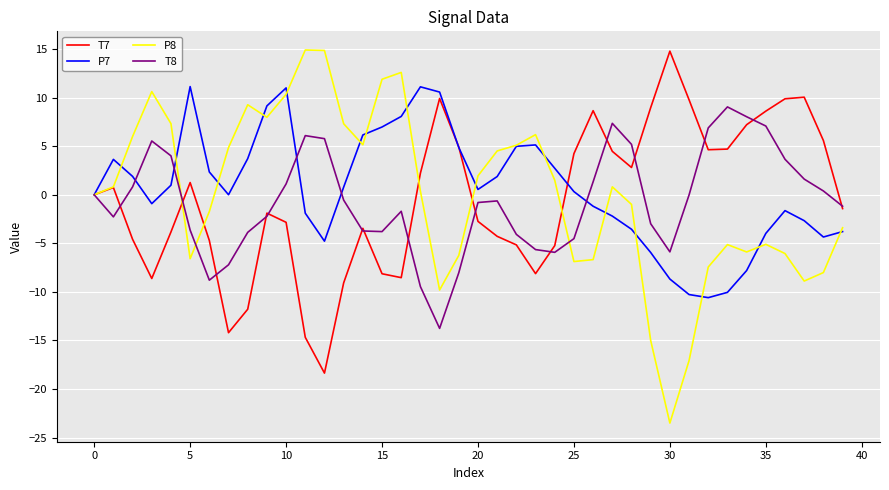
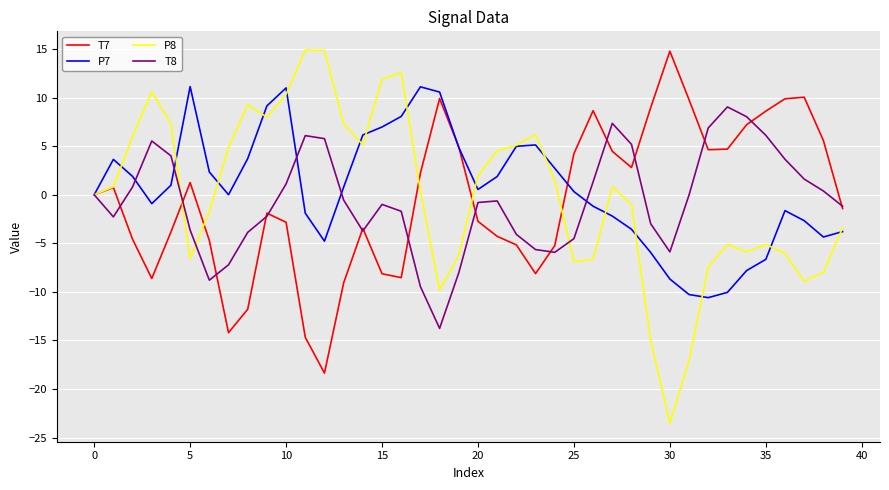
  {
    "T7": {
      "5": 1,
      "10": -3,
      "15": -8,
      "20": -3,
      "25": 4,
      "30": 15,
      "35": 9
    },
    "P7": {
      "5": 11,
      "10": 11,
      "15": 7,
      "20": 1,
      "25": 0,
      "30": -9,
-     "35": -4
+     "35": -7
    },
    "P8": {
      "5": -7,
      "10": 10,
      "15": 12,
      "20": 2,
      "25": -7,
      "30": -24,
      "35": -5
    },
    "T8": {
      "5": -4,
      "10": 1,
-     "15": -4,
+     "15": -1,
      "20": -1,
      "25": -5,
      "30": -6,
-     "35": 7
+     "35": 6
    }
  }
